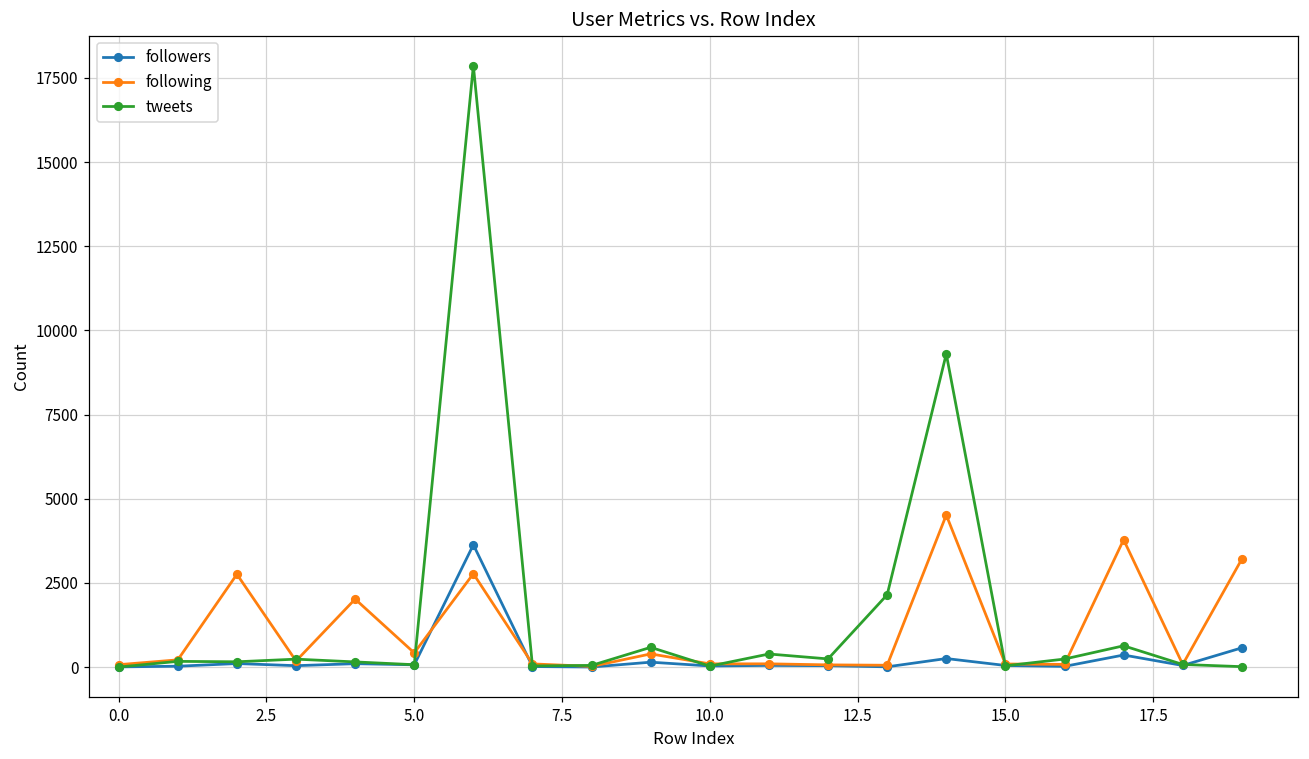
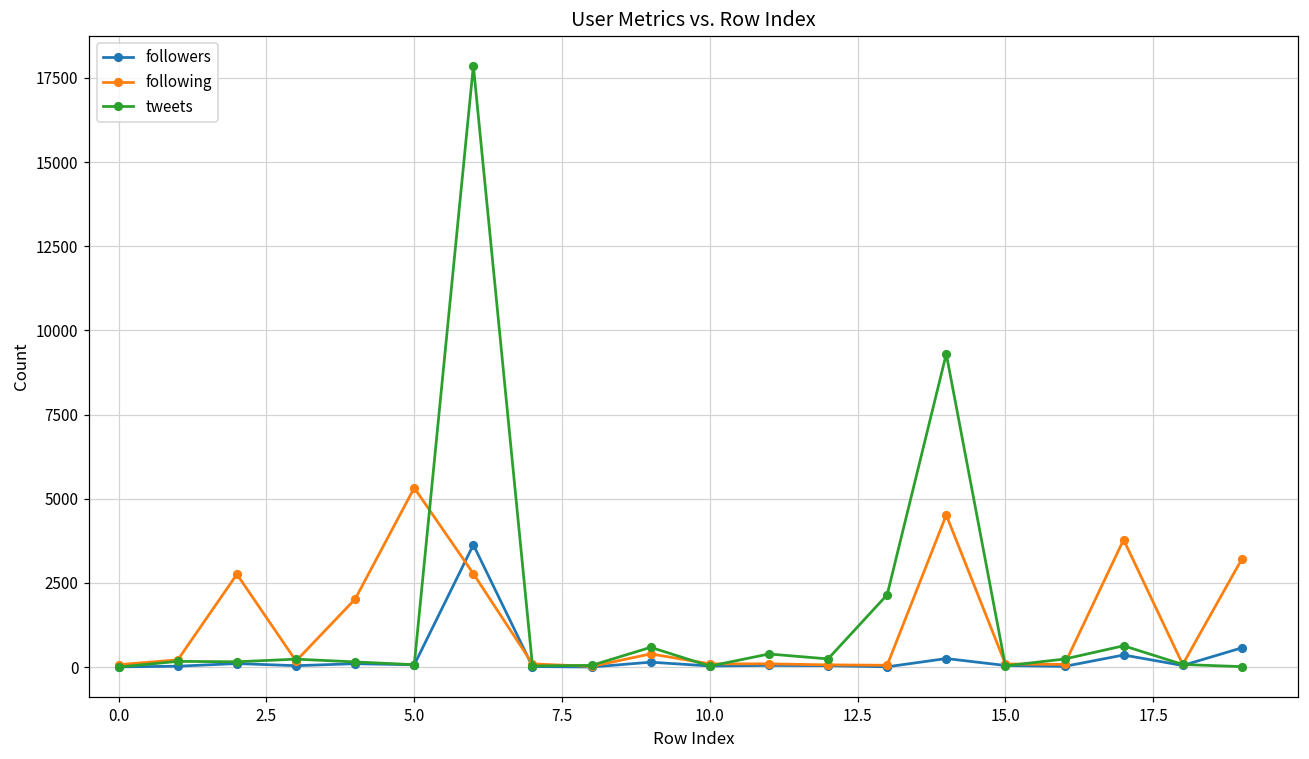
  {
    "following": {
-     "5.0": 400
+     "5.0": 5300
    }
  }
